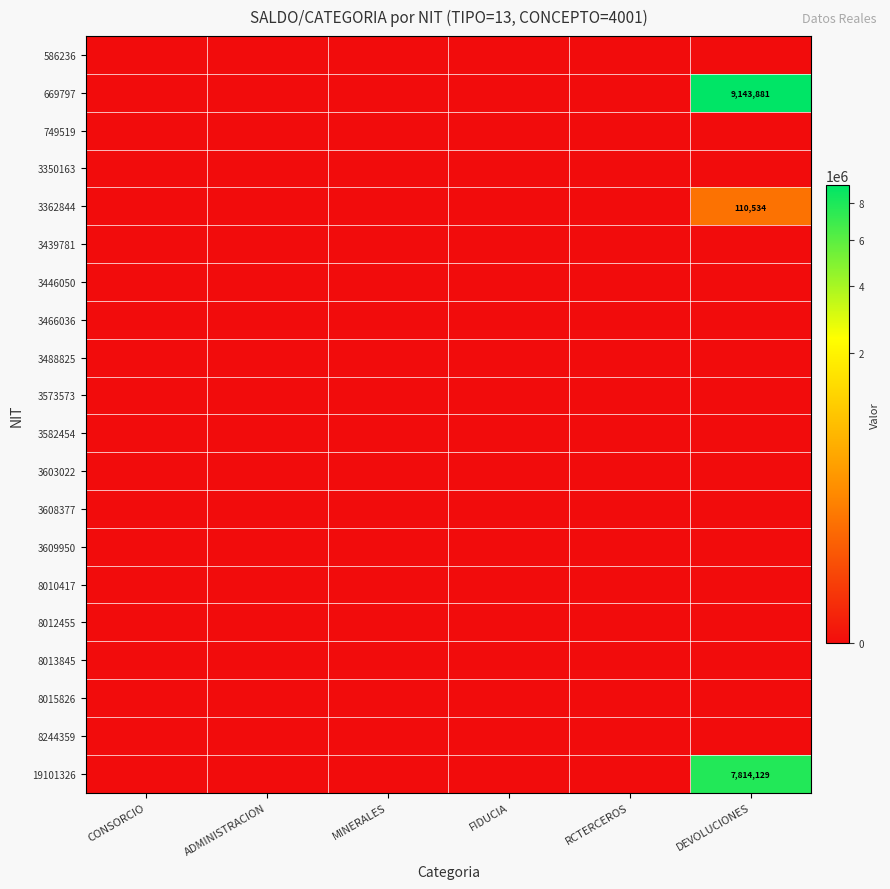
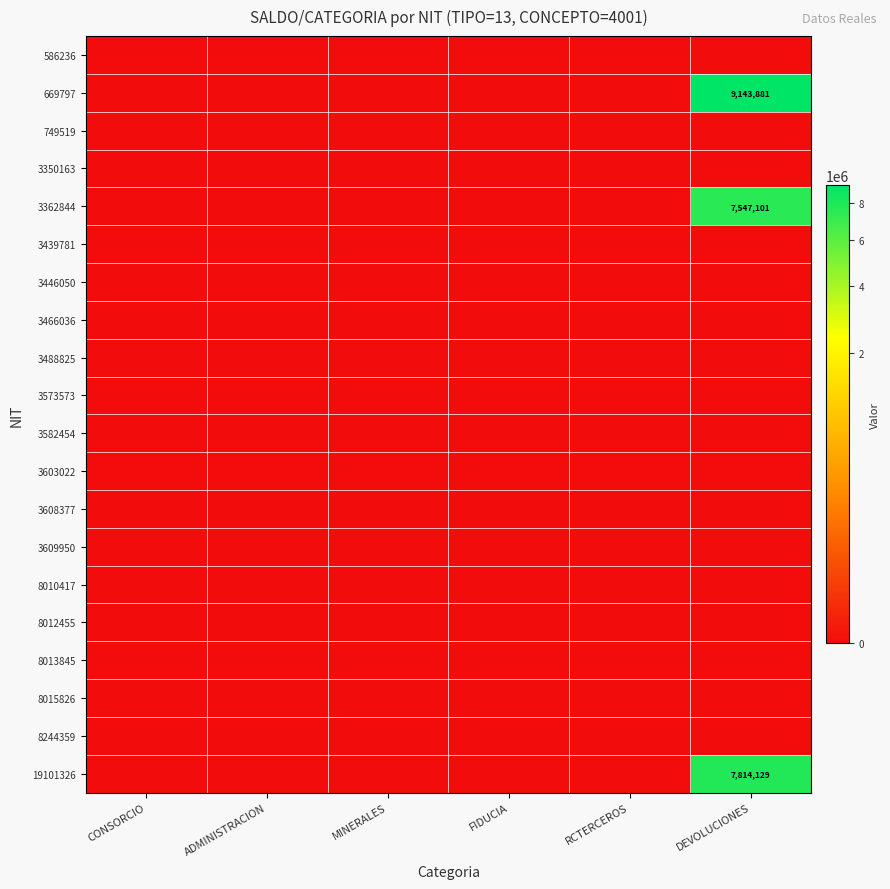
  {
    "669797": {
      "DEVOLUCIONES": "9,143,881"
    },
    "3362844": {
-     "DEVOLUCIONES": "110,534"
+     "DEVOLUCIONES": "7,547,101"
    },
    "19101326": {
      "DEVOLUCIONES": "7,814,129"
    }
  }
